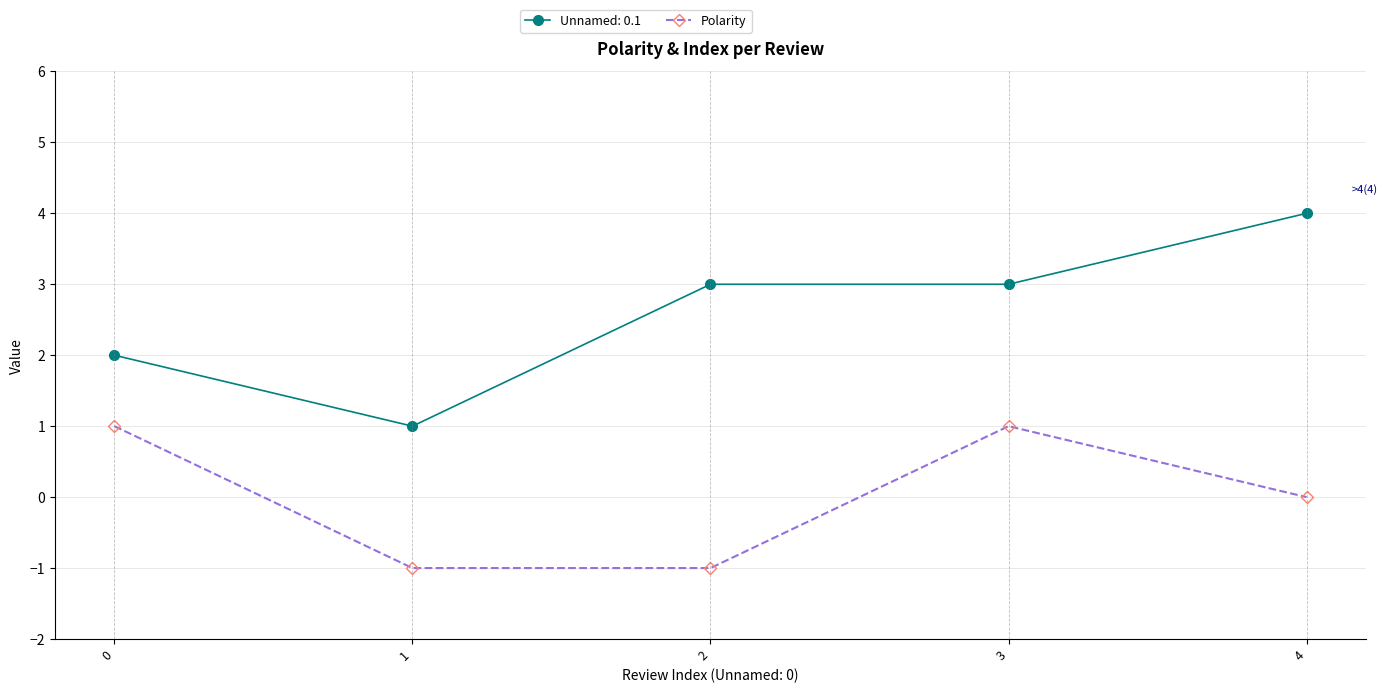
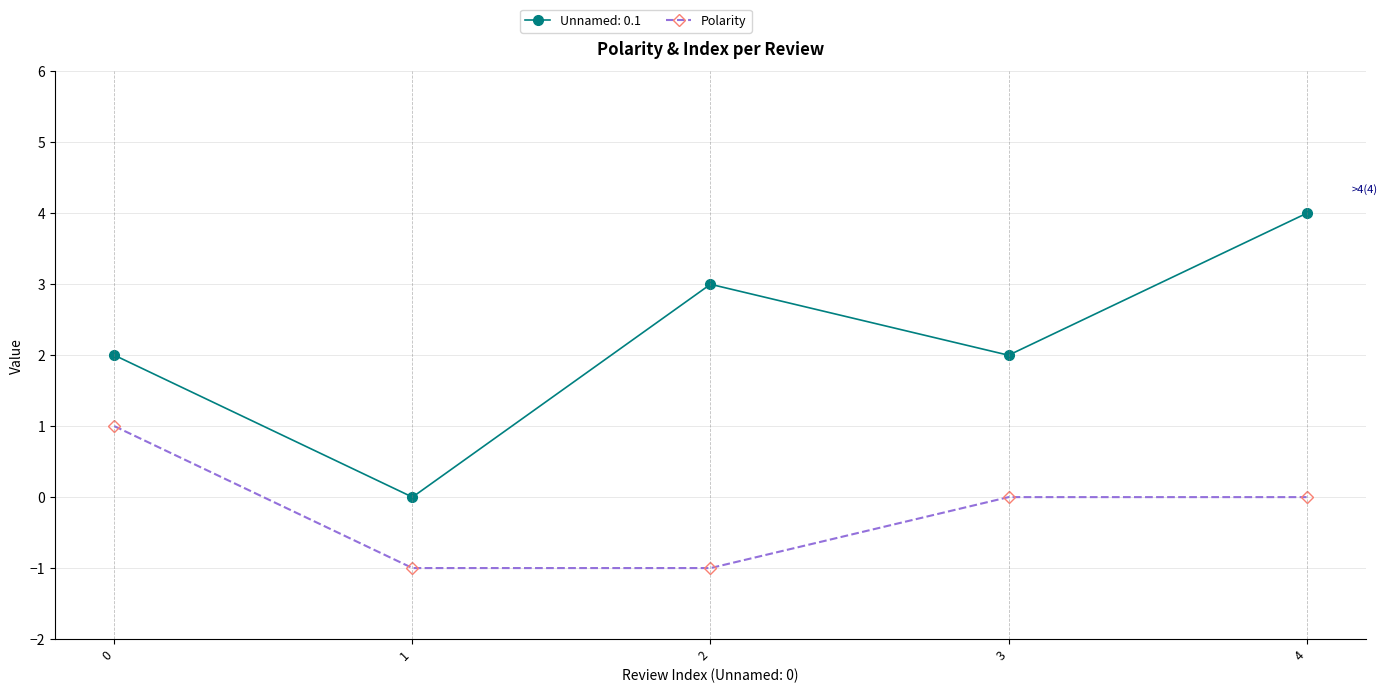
  {
    "Unnamed: 0.1": {
      "0": 2,
-     "1": 1,
+     "1": 0,
      "2": 3,
-     "3": 3,
+     "3": 2,
      "4": 4
    },
    "Polarity": {
      "0": 1,
      "1": -1,
      "2": -1,
-     "3": 1,
+     "3": 0,
      "4": 0
    }
  }
